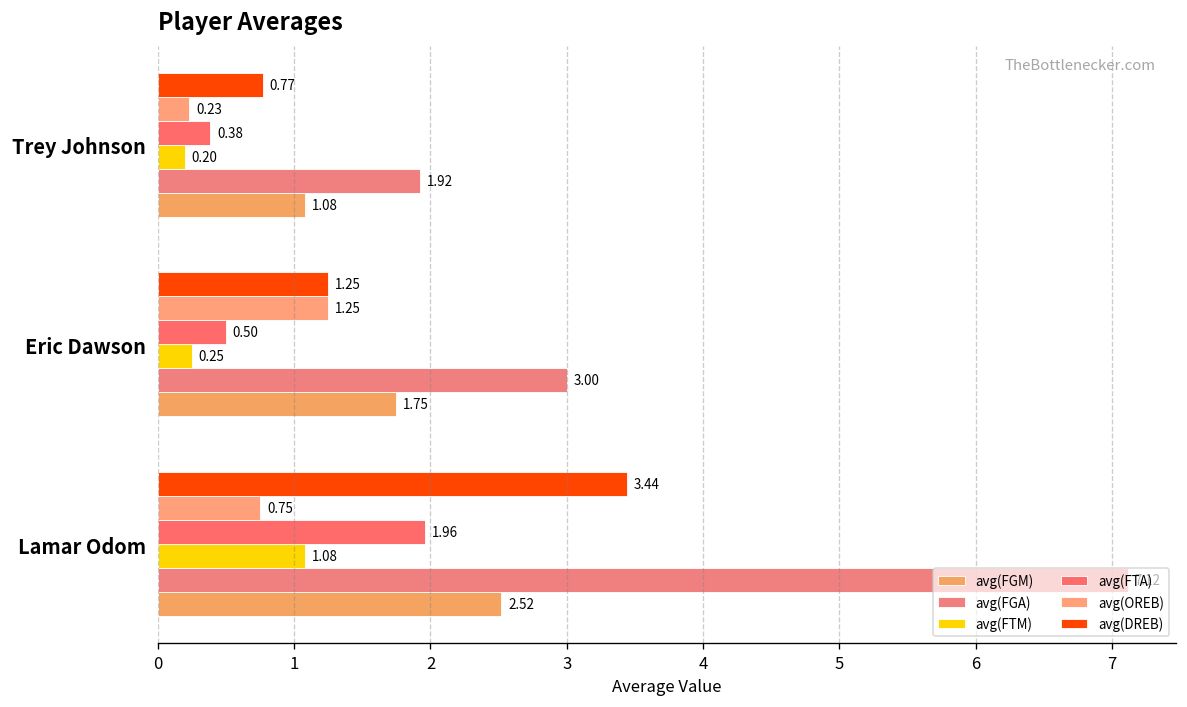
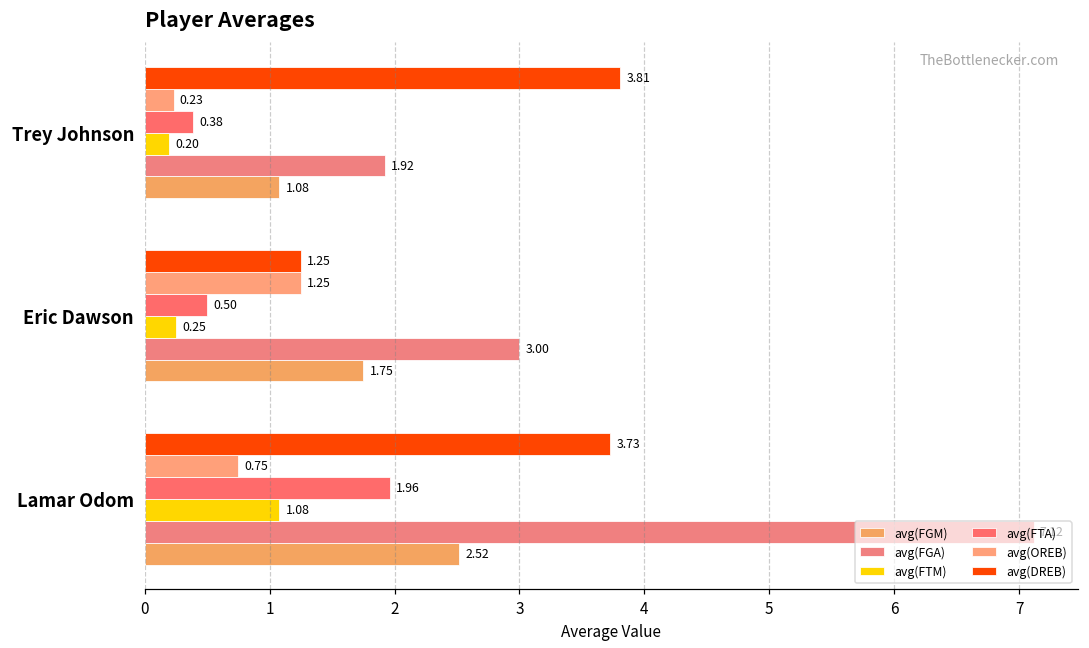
  {
    "avg(FTM)": {
      "Trey Johnson": 0.20,
      "Eric Dawson": 0.25,
      "Lamar Odom": 1.08
    },
    "avg(DREB)": {
-     "Trey Johnson": 0.77,
+     "Trey Johnson": 3.81,
      "Eric Dawson": 1.25,
-     "Lamar Odom": 3.44
+     "Lamar Odom": 3.73
    }
  }
